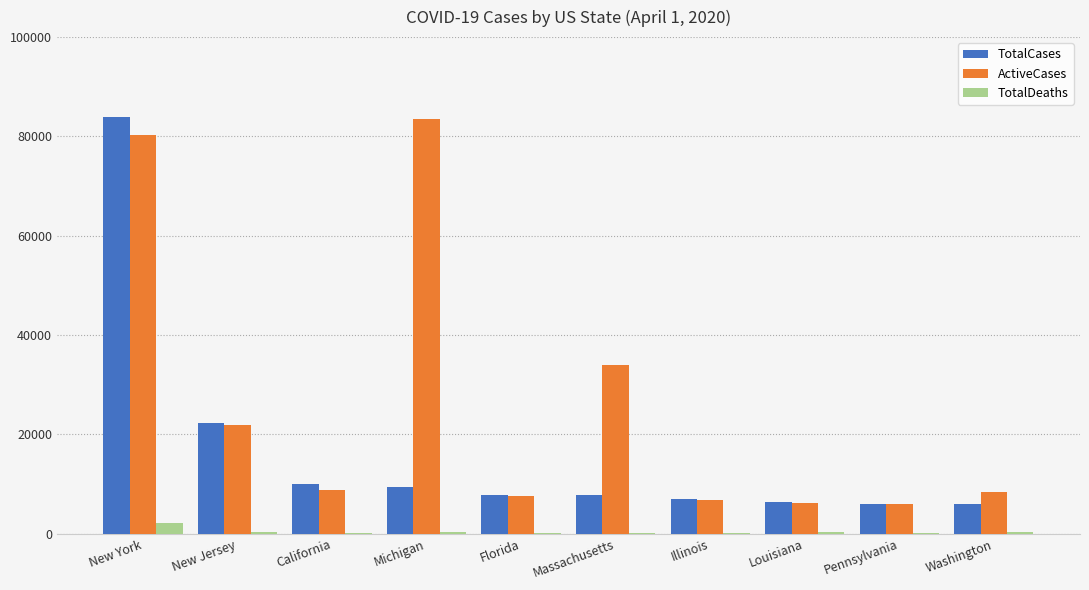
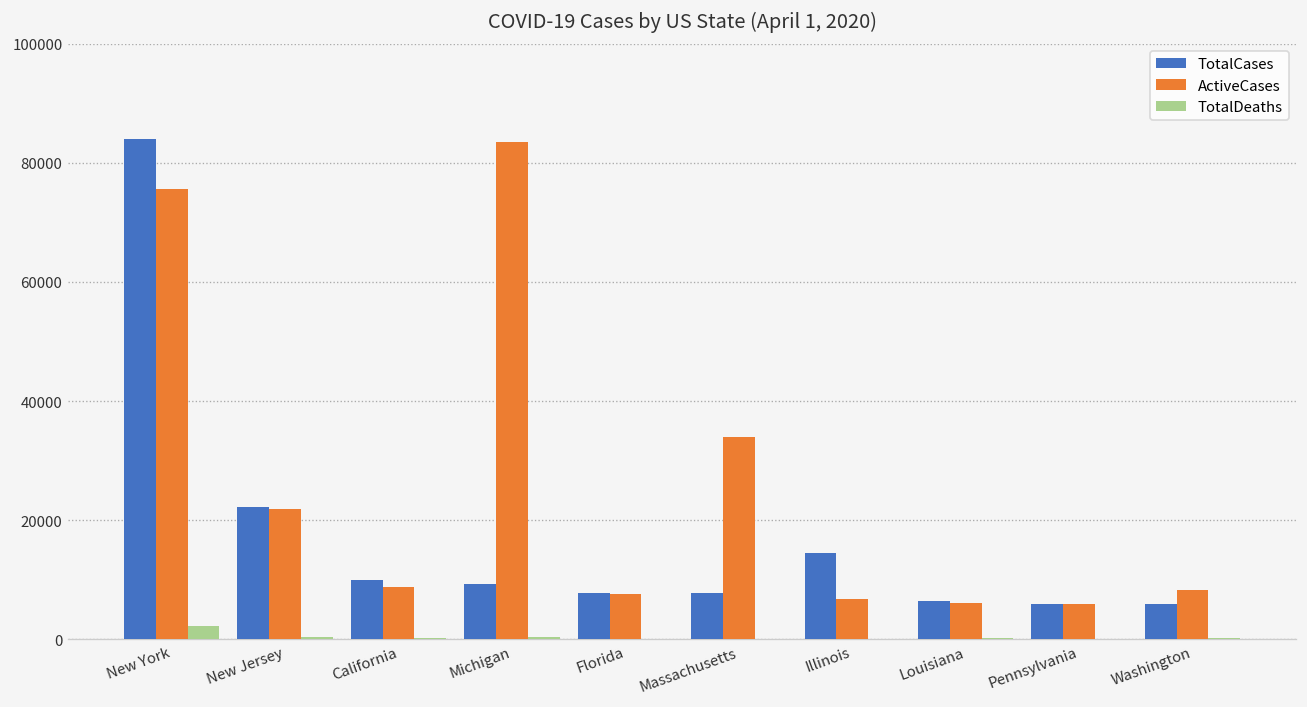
  {
    "TotalCases": {
      "New York": 84000,
      "New Jersey": 22000,
      "California": 10000,
      "Michigan": 9000,
      "Florida": 8000,
      "Massachusetts": 8000,
-     "Illinois": 7000,
+     "Illinois": 14000,
      "Louisiana": 6000,
      "Pennsylvania": 6000,
      "Washington": 6000
    },
    "ActiveCases": {
-     "New York": 80000,
+     "New York": 76000,
      "New Jersey": 22000,
      "California": 9000,
      "Michigan": 83000,
      "Florida": 8000,
      "Massachusetts": 34000,
      "Illinois": 7000,
      "Louisiana": 6000,
      "Pennsylvania": 6000,
      "Washington": 8000
    },
    "TotalDeaths": {
      "New York": 2000
    }
  }
